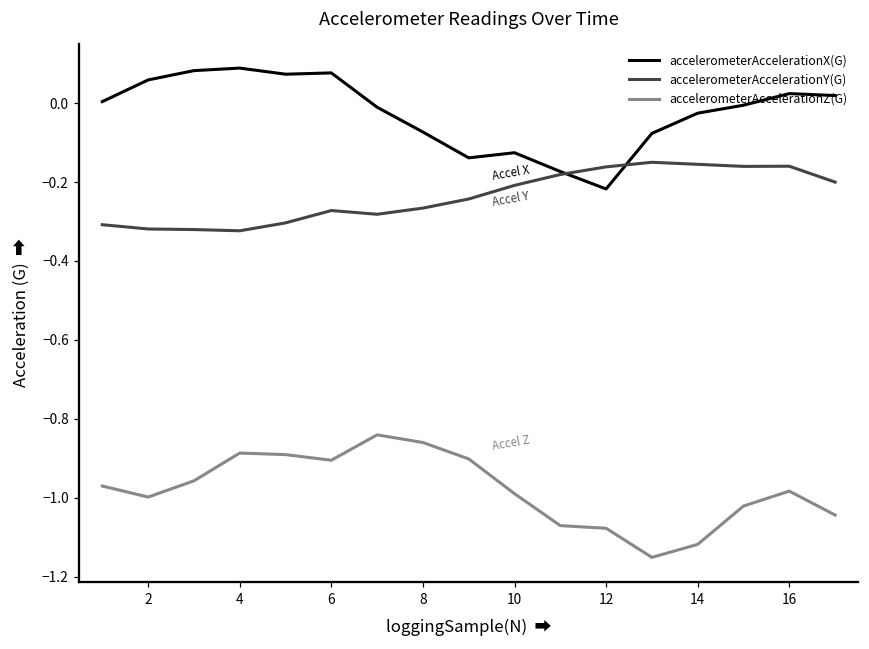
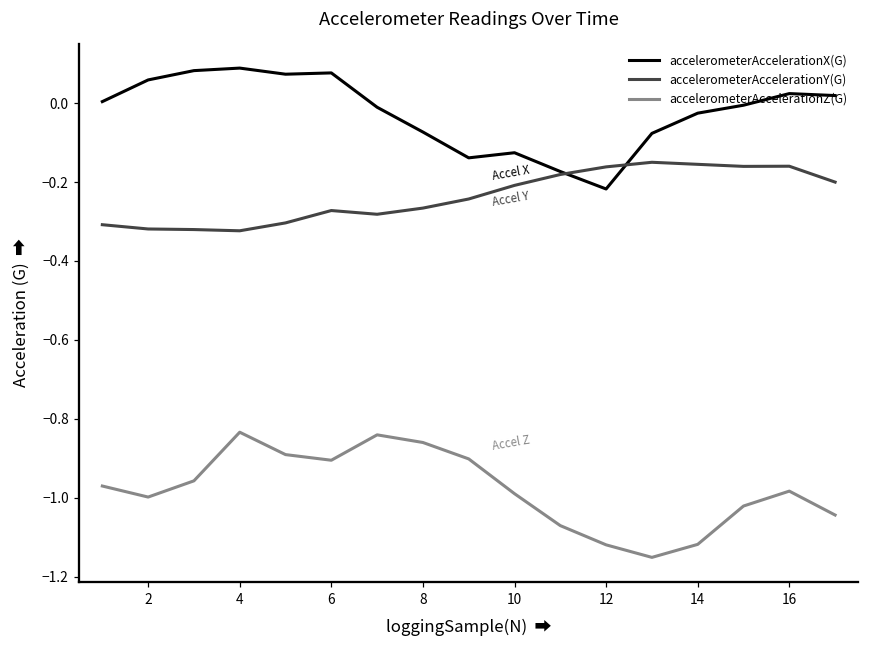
  {
    "accelerometerAccelerationX(G)": {
      "2": 0.06,
      "4": 0.09,
      "6": 0.08,
      "8": -0.07,
      "10": -0.13,
      "12": -0.22,
      "14": -0.03,
      "16": 0.02
    },
    "accelerometerAccelerationY(G)": {
      "2": -0.32,
      "4": -0.32,
      "6": -0.27,
      "8": -0.27,
      "10": -0.21,
      "12": -0.16,
      "14": -0.16,
      "16": -0.16
    },
    "accelerometerAccelerationZ(G)": {
      "2": -1.00,
-     "4": -0.89,
+     "4": -0.83,
      "6": -0.91,
      "8": -0.86,
      "10": -0.99,
-     "12": -1.08,
+     "12": -1.12,
      "14": -1.12,
      "16": -0.98
    }
  }
